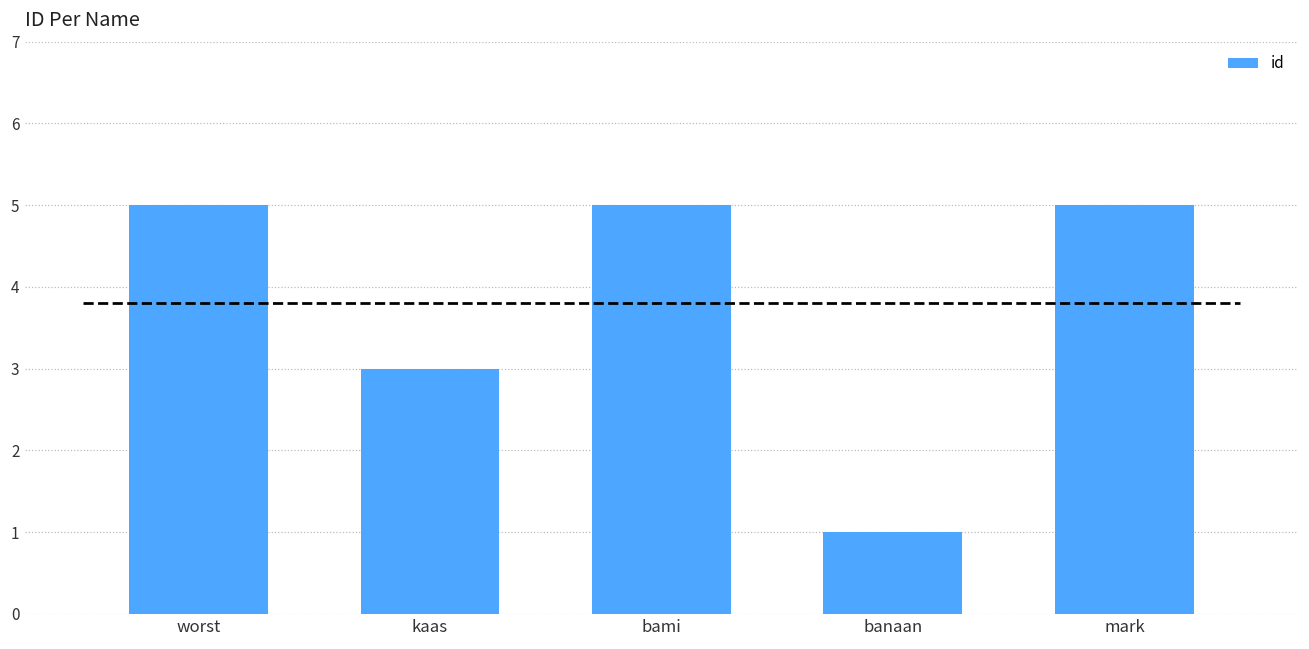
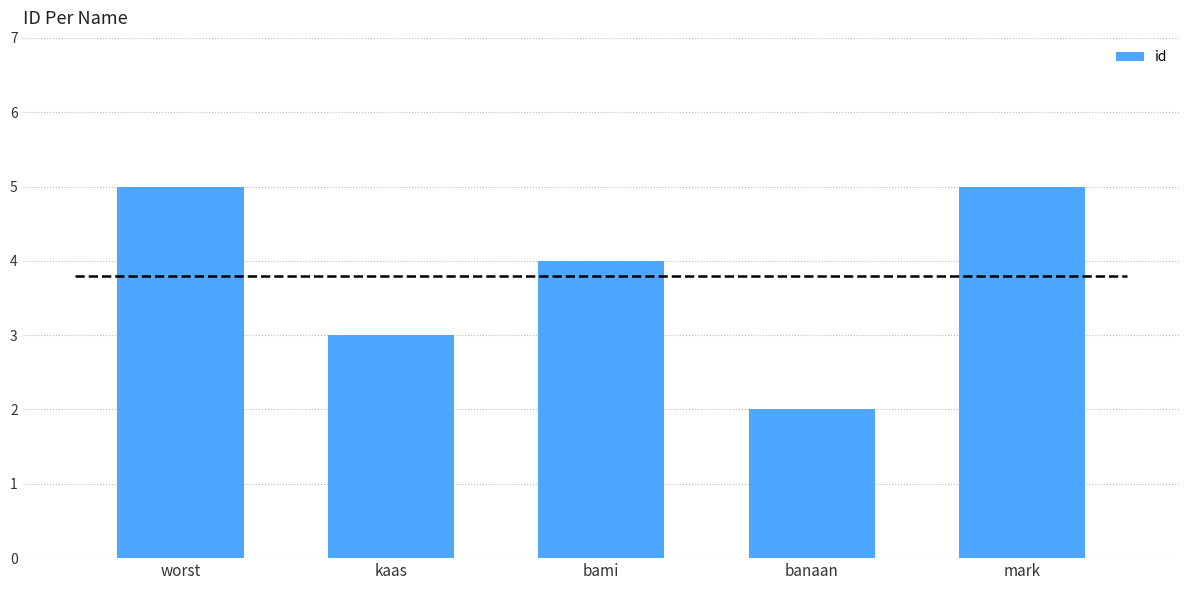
  {
    "id": {
      "worst": 5,
      "kaas": 3,
-     "bami": 5,
-     "banaan": 1,
+     "bami": 4,
+     "banaan": 2,
      "mark": 5
    }
  }
